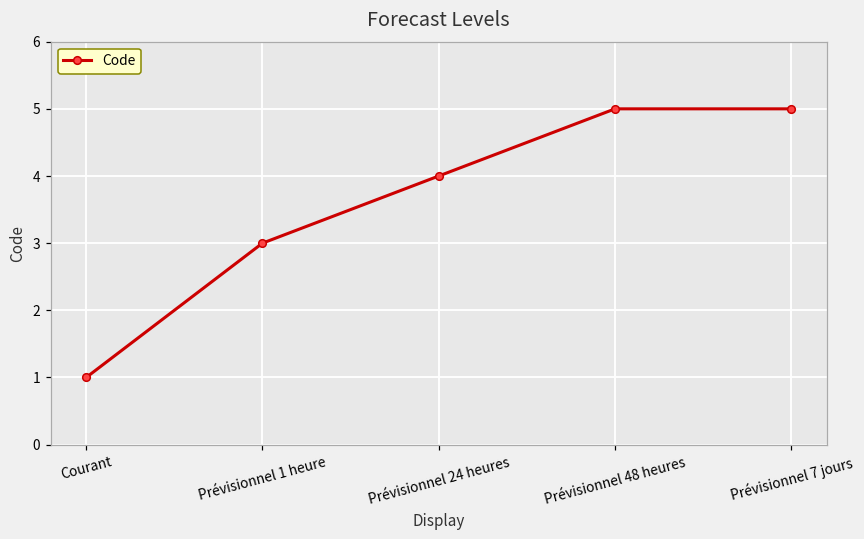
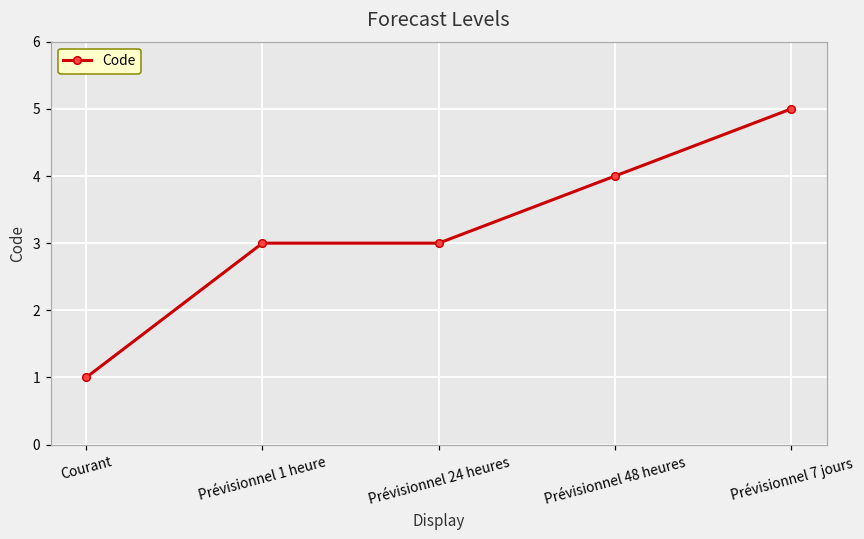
  {
    "Courant": 1,
    "Prévisionnel 1 heure": 3,
-   "Prévisionnel 24 heures": 4,
-   "Prévisionnel 48 heures": 5,
+   "Prévisionnel 24 heures": 3,
+   "Prévisionnel 48 heures": 4,
    "Prévisionnel 7 jours": 5
  }
